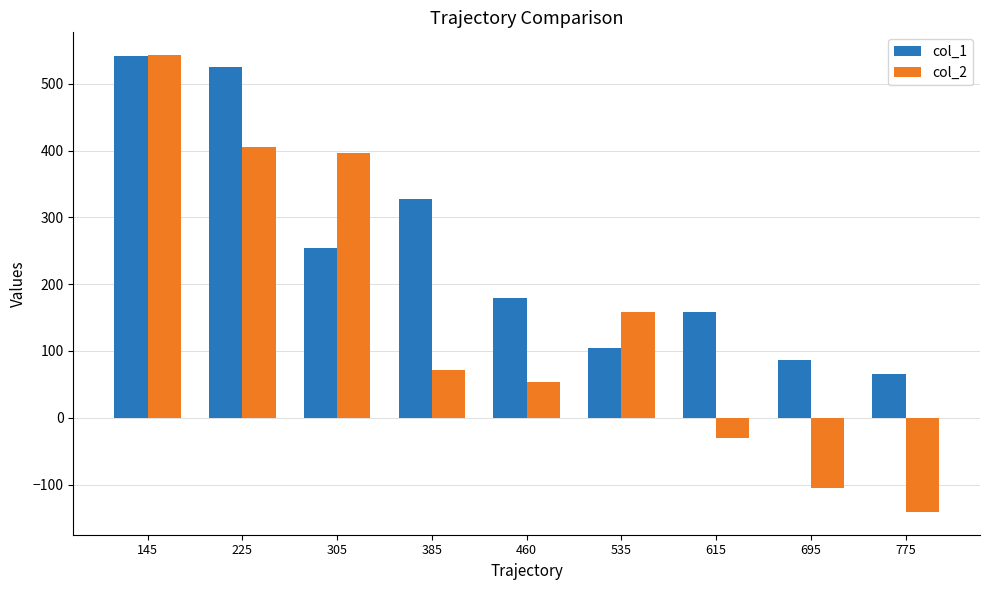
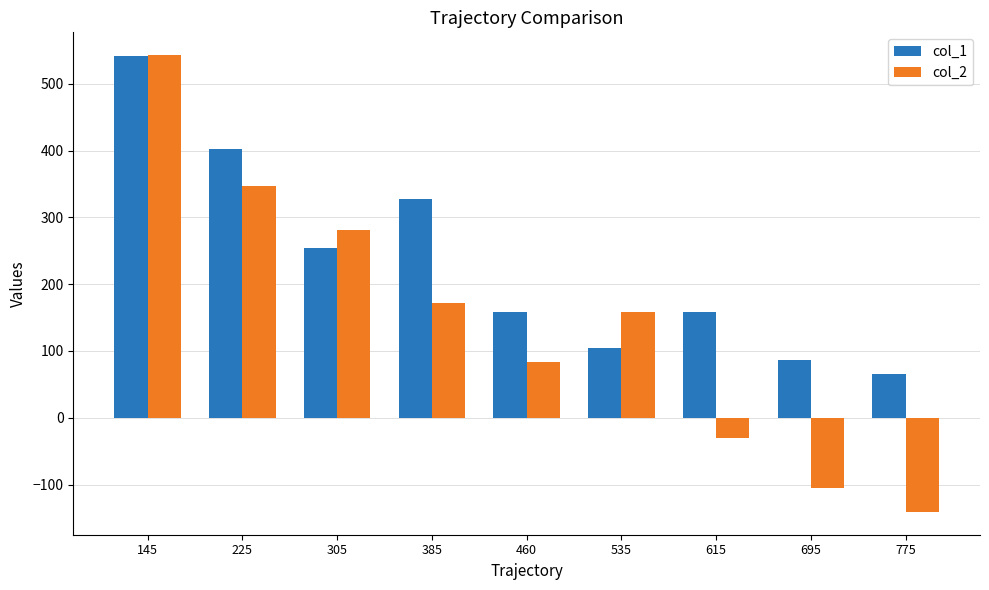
  {
    "col_1": {
      "145": 540,
-     "225": 530,
+     "225": 400,
      "305": 250,
      "385": 330,
-     "460": 180,
+     "460": 160,
      "535": 100,
      "615": 160,
      "695": 90,
      "775": 70
    },
    "col_2": {
      "145": 540,
-     "225": 410,
-     "305": 400,
-     "385": 70,
-     "460": 50,
+     "225": 350,
+     "305": 280,
+     "385": 170,
+     "460": 80,
      "535": 160,
      "615": -30,
      "695": -110,
      "775": -140
    }
  }
